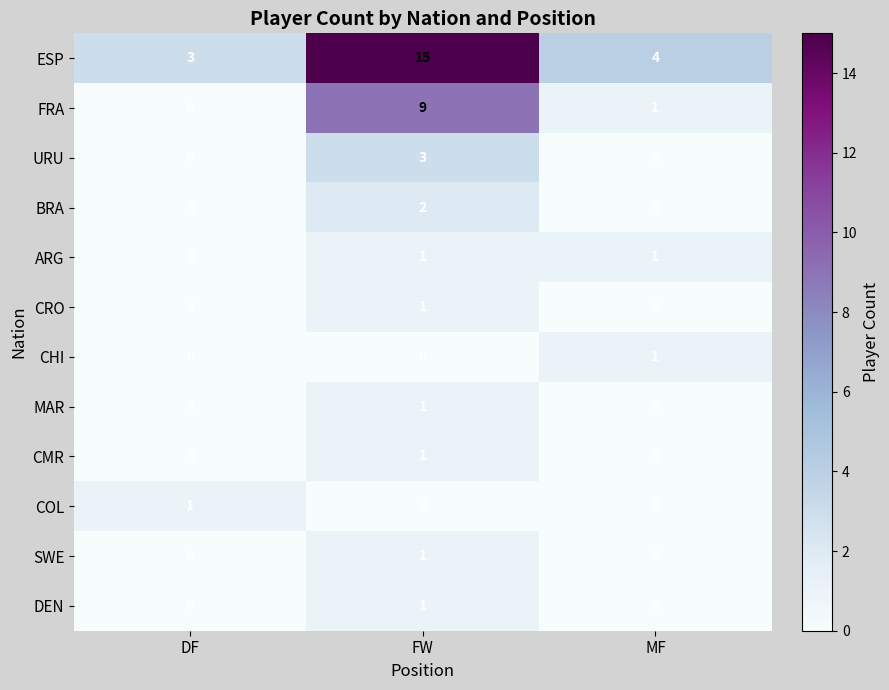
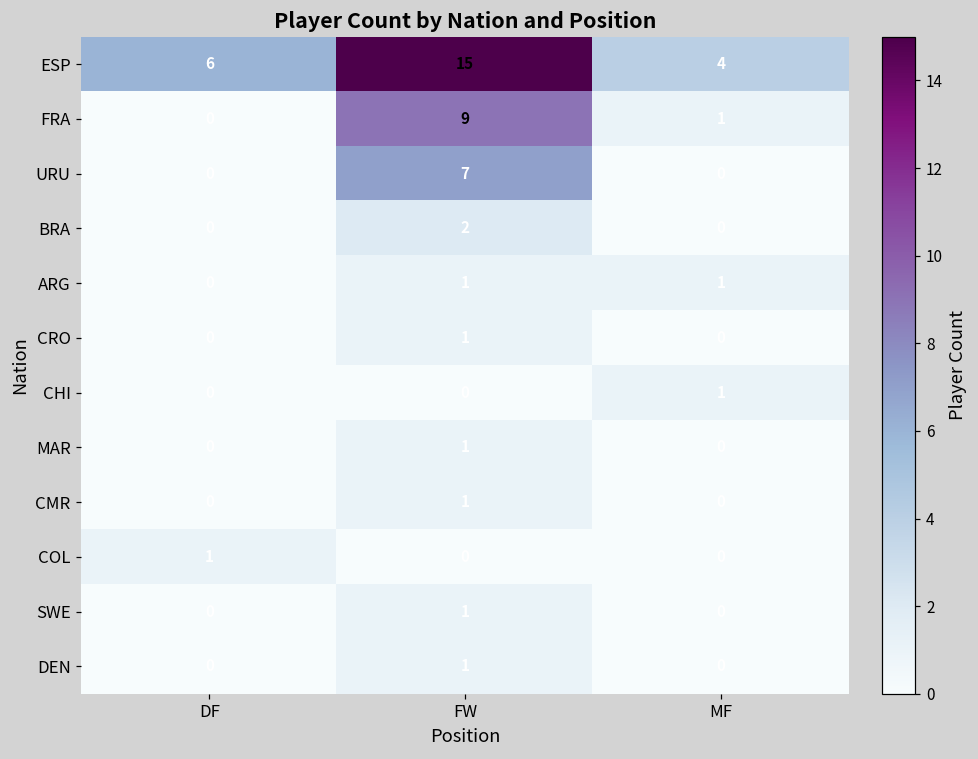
  {
    "ESP": {
-     "DF": 3,
+     "DF": 6,
      "FW": 15,
      "MF": 4
    },
    "FRA": {
      "FW": 9
    },
    "URU": {
-     "FW": 3
+     "FW": 7
    }
  }
